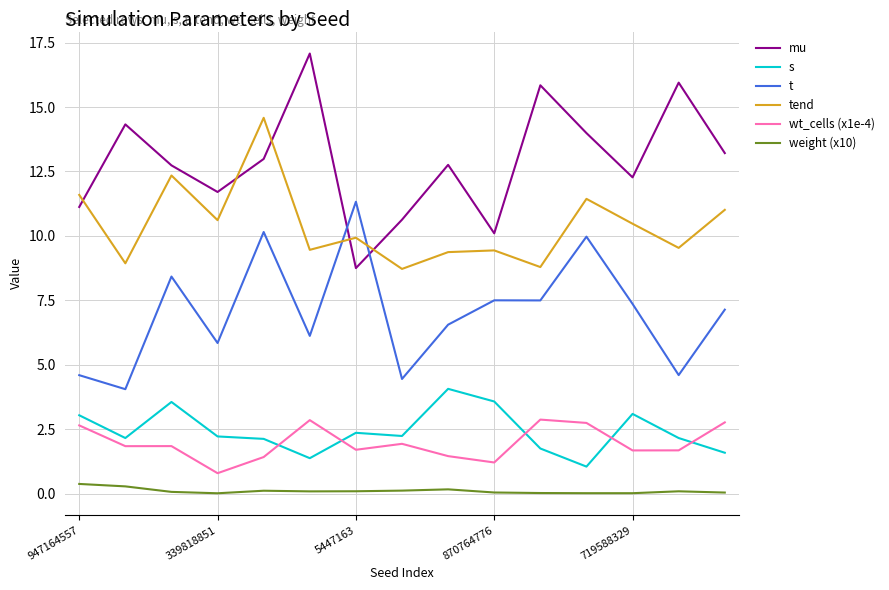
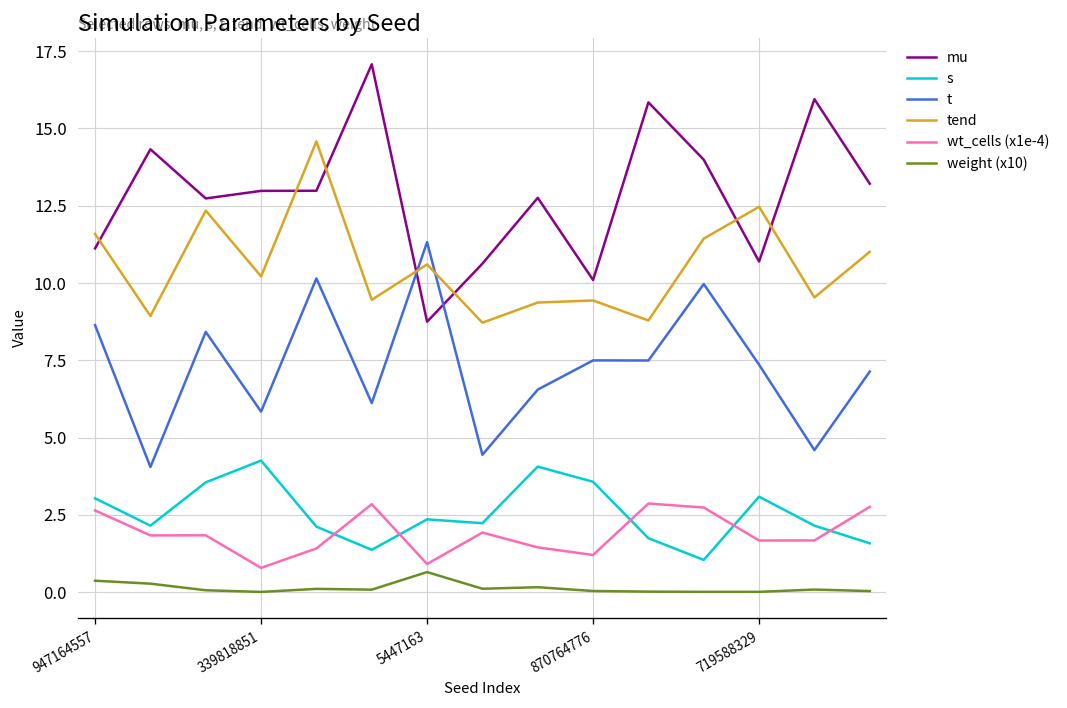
  {
    "mu": {
      "947164557": 11.1,
-     "339818851": 11.7,
+     "339818851": 13.0,
      "5447163": 8.7,
      "870764776": 10.1,
-     "719588329": 12.3
+     "719588329": 10.7
    },
    "s": {
      "947164557": 3.0,
-     "339818851": 2.2,
+     "339818851": 4.3,
      "5447163": 2.4,
      "870764776": 3.6,
      "719588329": 3.1
    },
    "t": {
-     "947164557": 4.6,
+     "947164557": 8.6,
      "339818851": 5.8,
      "5447163": 11.3,
      "870764776": 7.5,
      "719588329": 7.4
    },
    "tend": {
      "947164557": 11.6,
-     "339818851": 10.6,
-     "5447163": 9.9,
+     "339818851": 10.2,
+     "5447163": 10.6,
      "870764776": 9.4,
-     "719588329": 10.5
+     "719588329": 12.5
    },
    "wt_cells (x1e-4)": {
      "947164557": 2.6,
      "339818851": 0.8,
-     "5447163": 1.7,
+     "5447163": 0.9,
      "870764776": 1.2,
      "719588329": 1.7
    },
    "weight (x10)": {
      "947164557": 0.4,
      "339818851": 0.0,
-     "5447163": 0.1,
+     "5447163": 0.7,
      "870764776": 0.0,
      "719588329": 0.0
    }
  }
